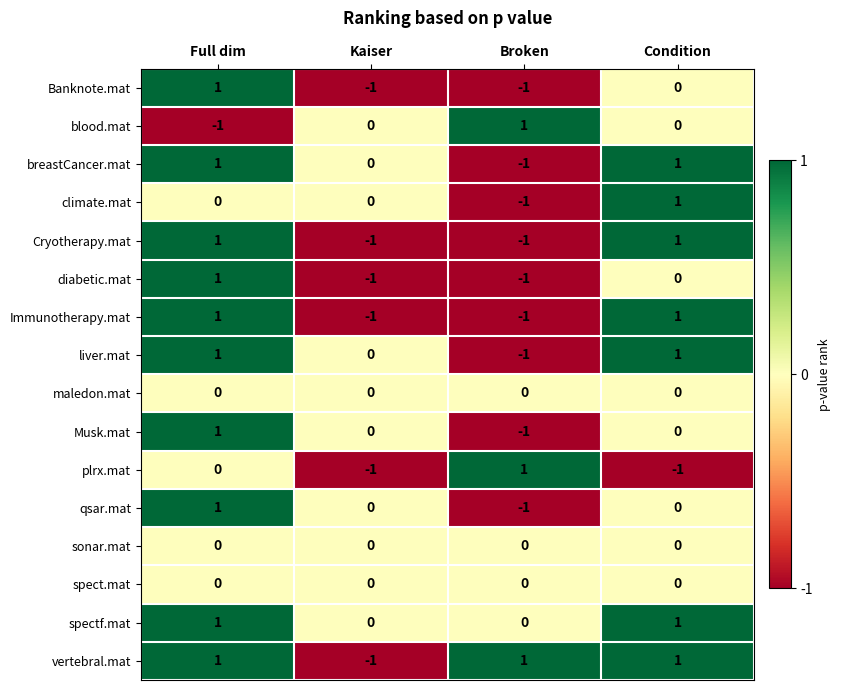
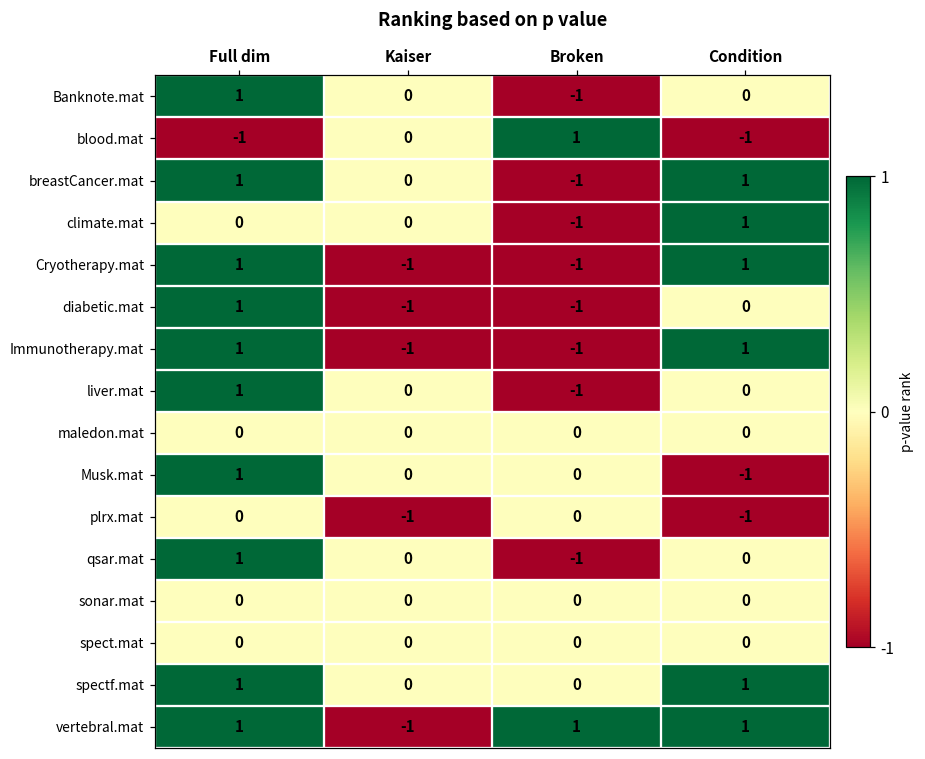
  {
    "Banknote.mat": {
      "Full dim": 1,
-     "Kaiser": -1,
+     "Kaiser": 0,
      "Broken": -1,
      "Condition": 0
    },
    "blood.mat": {
      "Full dim": -1,
      "Kaiser": 0,
      "Broken": 1,
-     "Condition": 0
+     "Condition": -1
    },
    "breastCancer.mat": {
      "Full dim": 1,
      "Kaiser": 0,
      "Broken": -1,
      "Condition": 1
    },
    "climate.mat": {
      "Full dim": 0,
      "Kaiser": 0,
      "Broken": -1,
      "Condition": 1
    },
    "Cryotherapy.mat": {
      "Full dim": 1,
      "Kaiser": -1,
      "Broken": -1,
      "Condition": 1
    },
    "diabetic.mat": {
      "Full dim": 1,
      "Kaiser": -1,
      "Broken": -1,
      "Condition": 0
    },
    "Immunotherapy.mat": {
      "Full dim": 1,
      "Kaiser": -1,
      "Broken": -1,
      "Condition": 1
    },
    "liver.mat": {
      "Full dim": 1,
      "Kaiser": 0,
      "Broken": -1,
-     "Condition": 1
+     "Condition": 0
    },
    "maledon.mat": {
      "Full dim": 0,
      "Kaiser": 0,
      "Broken": 0,
      "Condition": 0
    },
    "Musk.mat": {
      "Full dim": 1,
      "Kaiser": 0,
-     "Broken": -1,
-     "Condition": 0
+     "Broken": 0,
+     "Condition": -1
    },
    "plrx.mat": {
      "Full dim": 0,
      "Kaiser": -1,
-     "Broken": 1,
+     "Broken": 0,
      "Condition": -1
    },
    "qsar.mat": {
      "Full dim": 1,
      "Kaiser": 0,
      "Broken": -1,
      "Condition": 0
    },
    "sonar.mat": {
      "Full dim": 0,
      "Kaiser": 0,
      "Broken": 0,
      "Condition": 0
    },
    "spect.mat": {
      "Full dim": 0,
      "Kaiser": 0,
      "Broken": 0,
      "Condition": 0
    },
    "spectf.mat": {
      "Full dim": 1,
      "Kaiser": 0,
      "Broken": 0,
      "Condition": 1
    },
    "vertebral.mat": {
      "Full dim": 1,
      "Kaiser": -1,
      "Broken": 1,
      "Condition": 1
    }
  }
